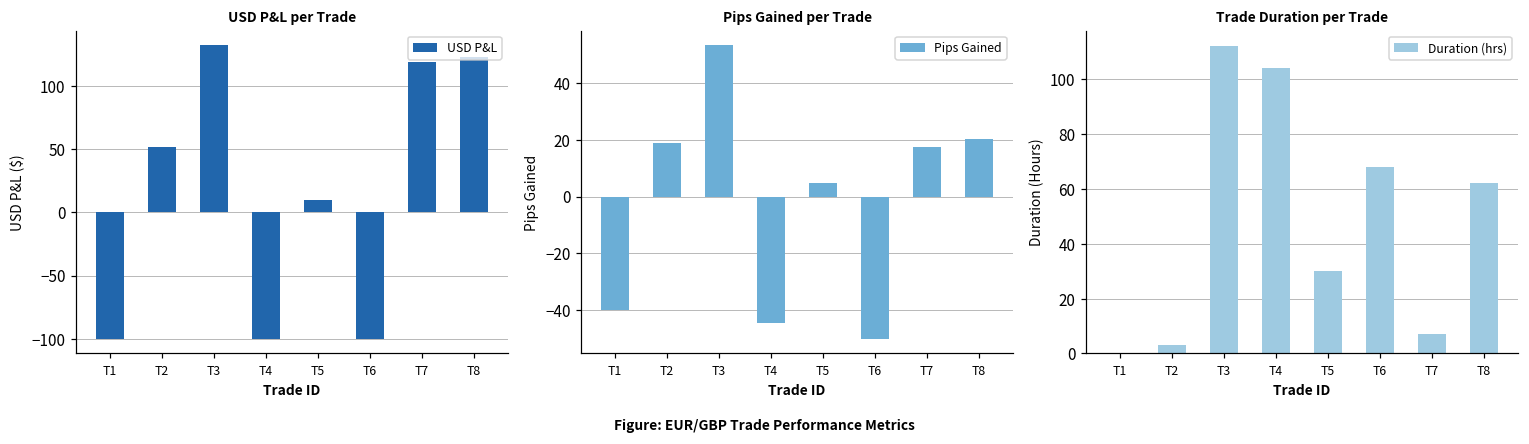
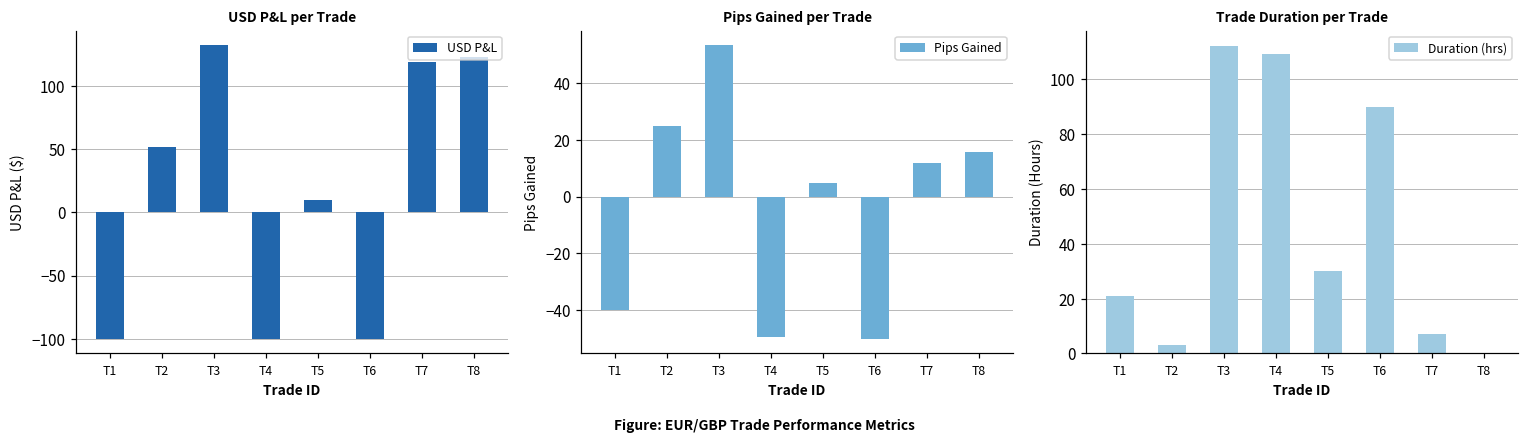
  {
    "USD P&L per Trade": {
      "T1": -100,
      "T2": 52,
      "T3": 132,
      "T4": -100,
      "T5": 10,
      "T6": -100,
      "T7": 119
    },
    "Pips Gained per Trade": {
      "T1": -40,
-     "T2": 19,
+     "T2": 25,
      "T3": 53,
-     "T4": -45,
+     "T4": -50,
      "T5": 5,
      "T6": -50,
-     "T7": 17,
-     "T8": 20
+     "T7": 12,
+     "T8": 16
    },
    "Trade Duration per Trade": {
-     "T1": 0,
+     "T1": 21,
      "T2": 3,
      "T3": 112,
-     "T4": 104,
+     "T4": 109,
      "T5": 30,
-     "T6": 68,
+     "T6": 90,
      "T7": 7,
-     "T8": 62
+     "T8": 0
    }
  }
